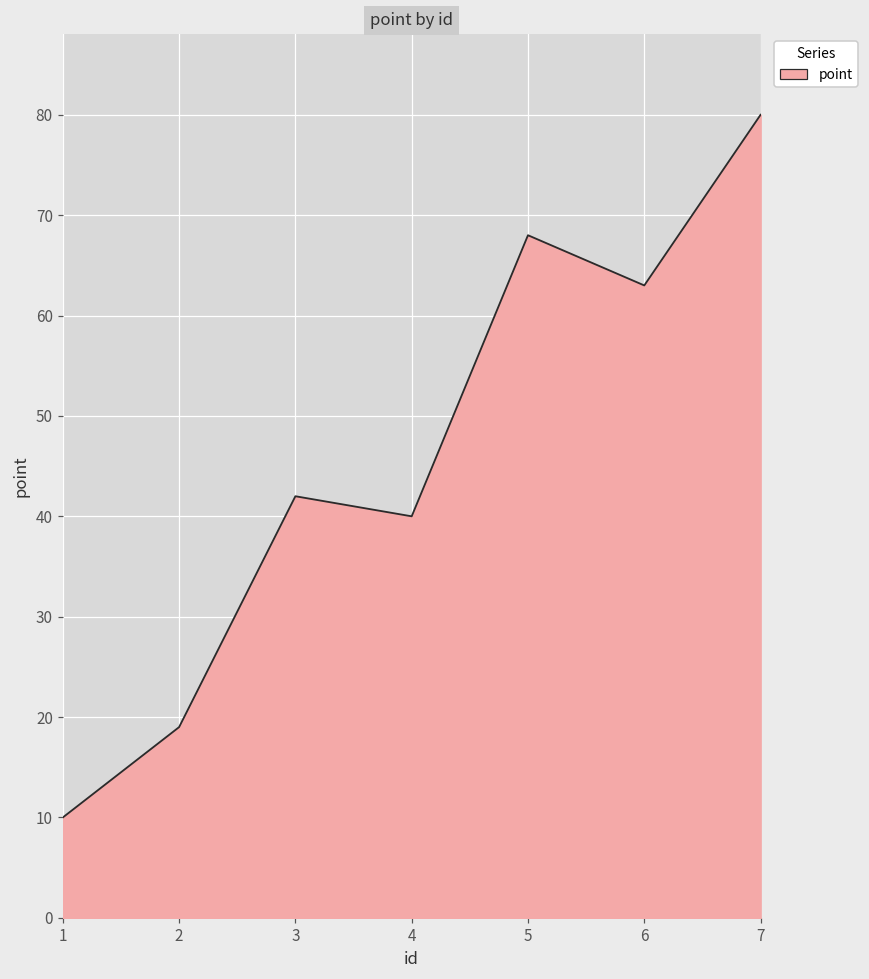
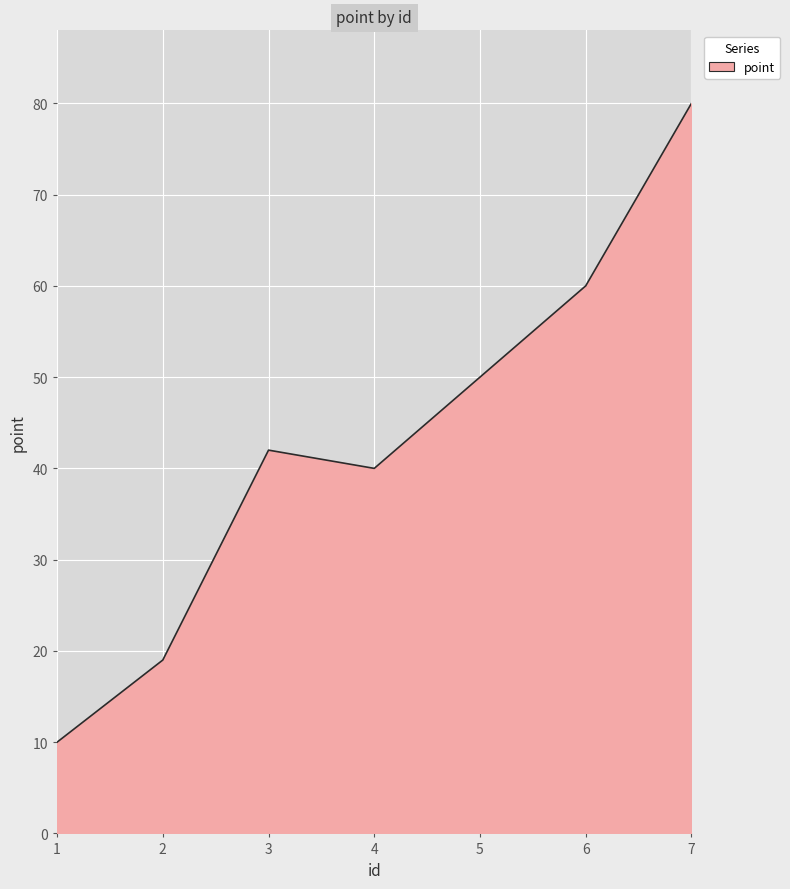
  {
    "1": 10,
    "2": 19,
    "3": 42,
    "4": 40,
-   "5": 68,
-   "6": 63,
+   "5": 50,
+   "6": 60,
    "7": 80
  }
